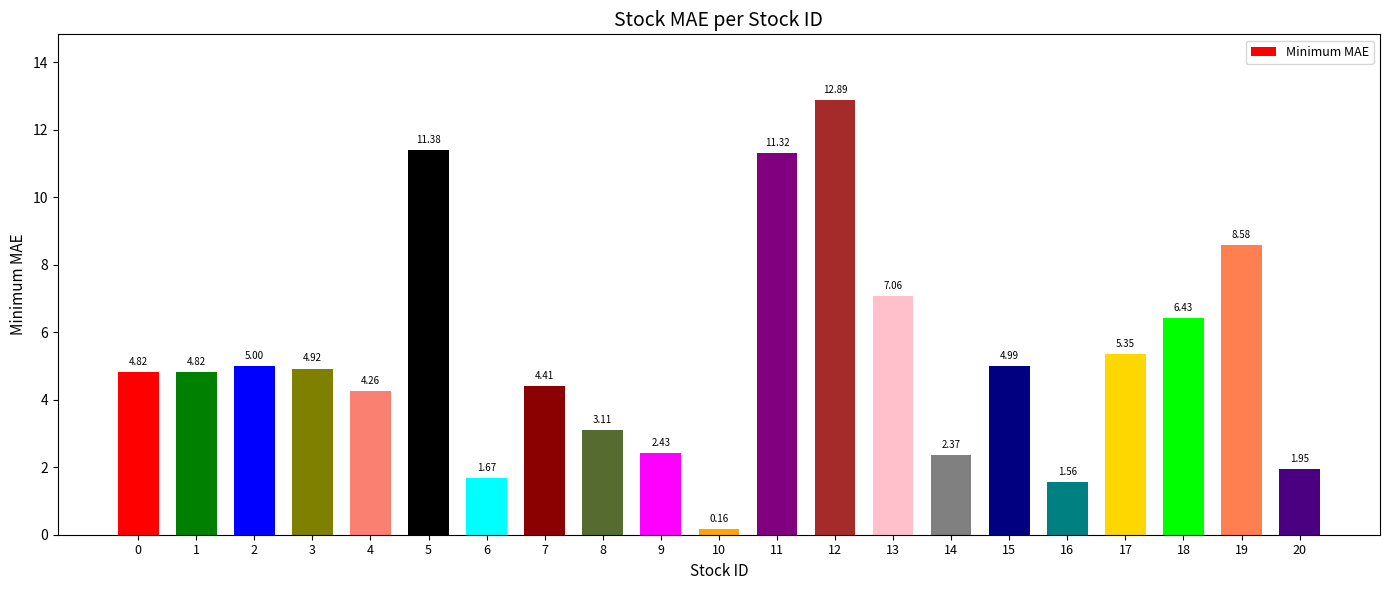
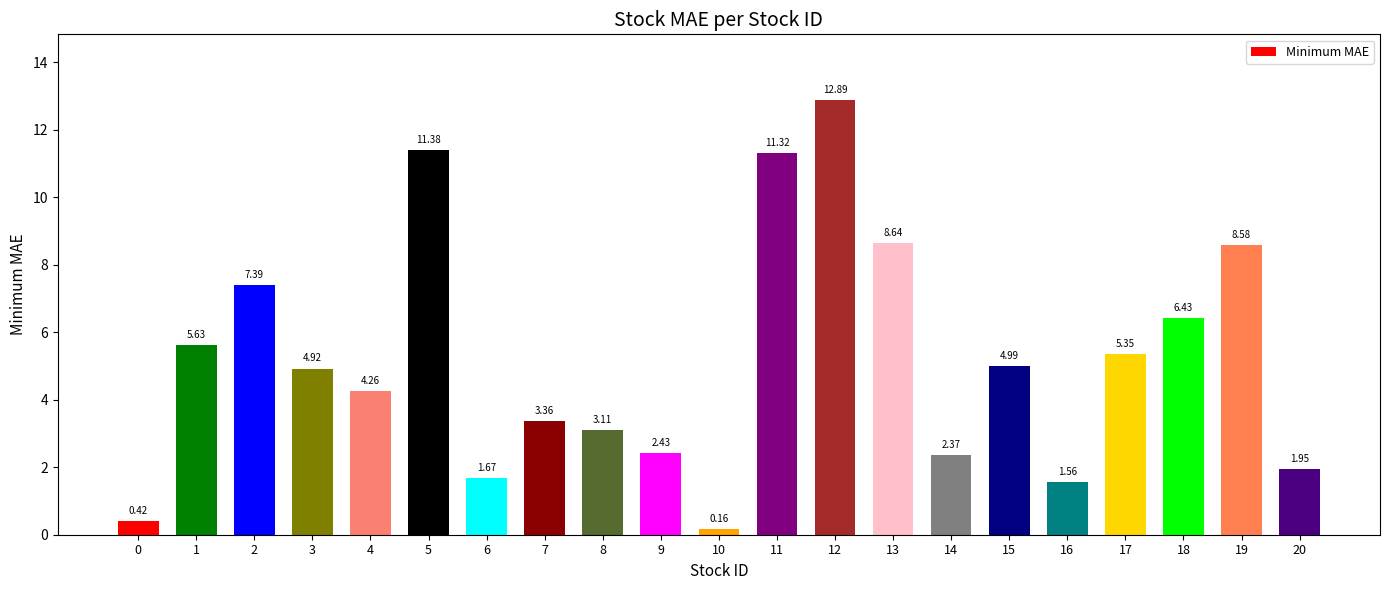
  {
-   "0": 4.82,
-   "1": 4.82,
-   "2": 5.00,
+   "0": 0.42,
+   "1": 5.63,
+   "2": 7.39,
    "3": 4.92,
    "4": 4.26,
    "5": 11.38,
    "6": 1.67,
-   "7": 4.41,
+   "7": 3.36,
    "8": 3.11,
    "9": 2.43,
    "10": 0.16,
    "11": 11.32,
    "12": 12.89,
-   "13": 7.06,
+   "13": 8.64,
    "14": 2.37,
    "15": 4.99,
    "16": 1.56,
    "17": 5.35,
    "18": 6.43,
    "19": 8.58,
    "20": 1.95
  }
